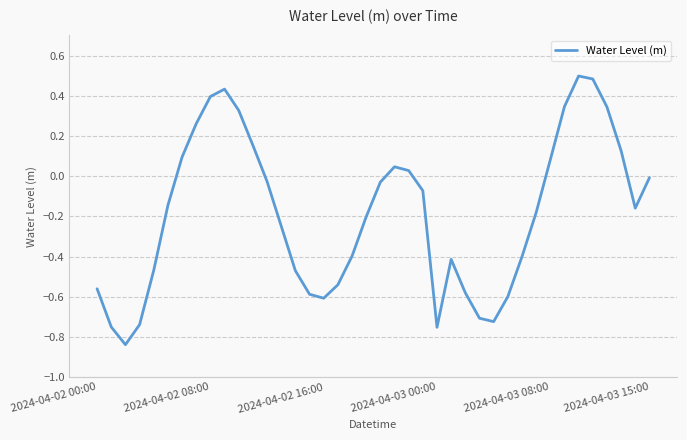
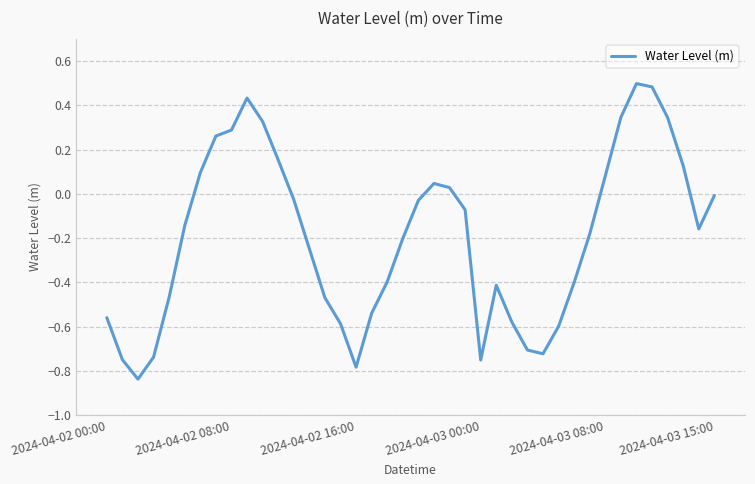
  {
    "2024-04-02 00:00": -0.56,
-   "2024-04-02 08:00": 0.40,
-   "2024-04-02 16:00": -0.61,
+   "2024-04-02 08:00": 0.29,
+   "2024-04-02 16:00": -0.78,
    "2024-04-03 00:00": -0.75,
    "2024-04-03 08:00": 0.08,
    "2024-04-03 15:00": -0.01
  }
